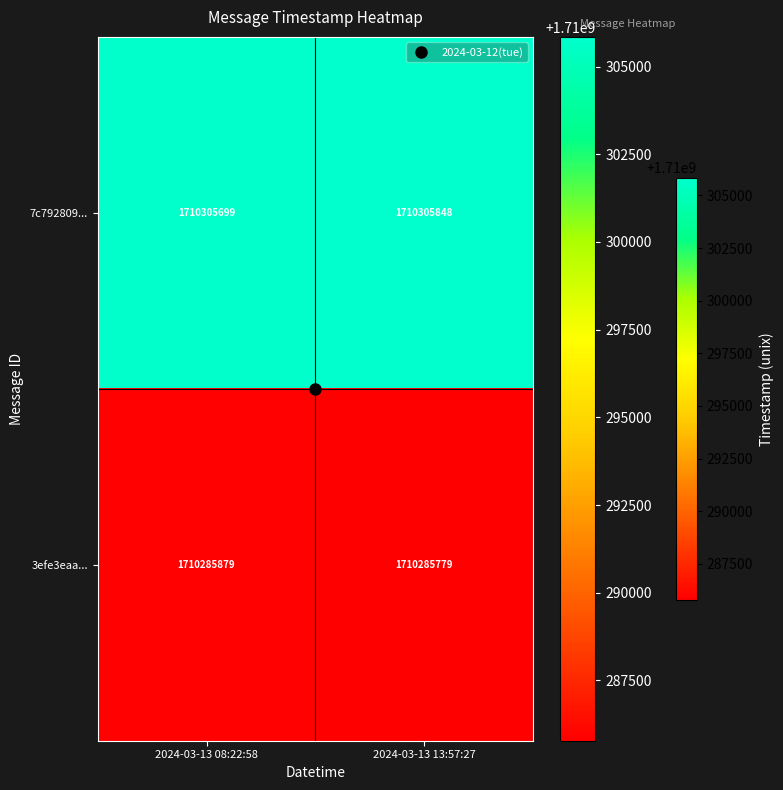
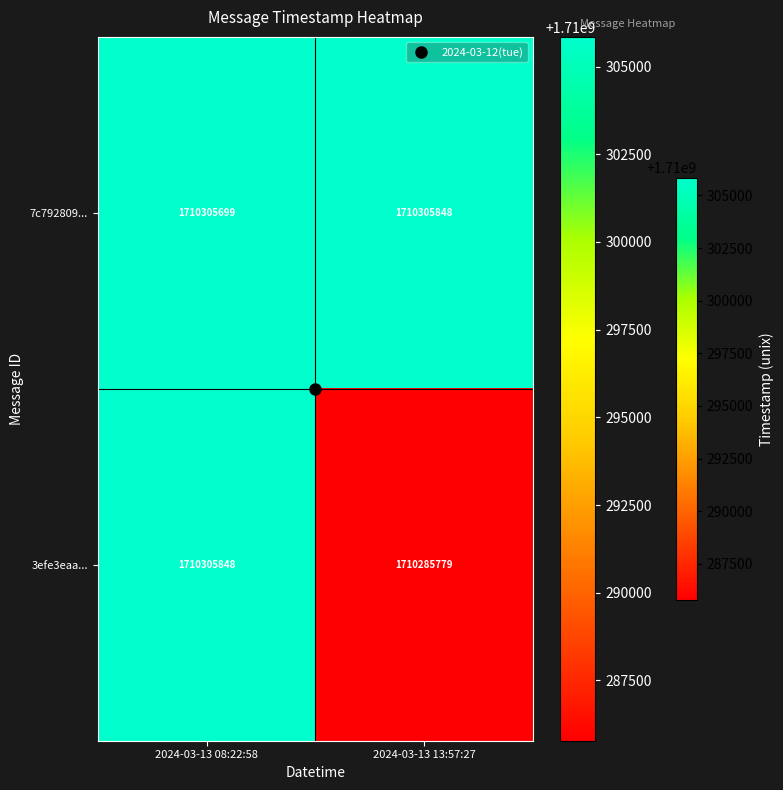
  {
    "7c792809...": {
      "2024-03-13 08:22:58": 1710305699,
      "2024-03-13 13:57:27": 1710305848
    },
    "3efe3eaa...": {
-     "2024-03-13 08:22:58": 1710285879,
+     "2024-03-13 08:22:58": 1710305848,
      "2024-03-13 13:57:27": 1710285779
    }
  }
